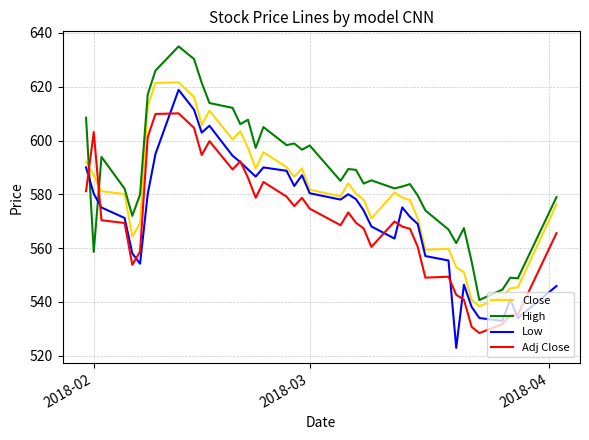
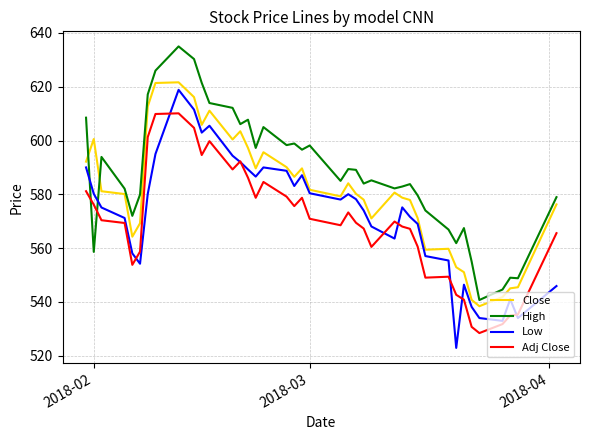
  {
    "Close": {
-     "2018-02": 587,
+     "2018-02": 601,
      "2018-03": 582
    },
    "High": {
      "2018-02": 559,
      "2018-03": 598
    },
    "Low": {
      "2018-02": 580,
      "2018-03": 580
    },
    "Adj Close": {
-     "2018-02": 603,
-     "2018-03": 575
+     "2018-02": 576,
+     "2018-03": 571
    }
  }
